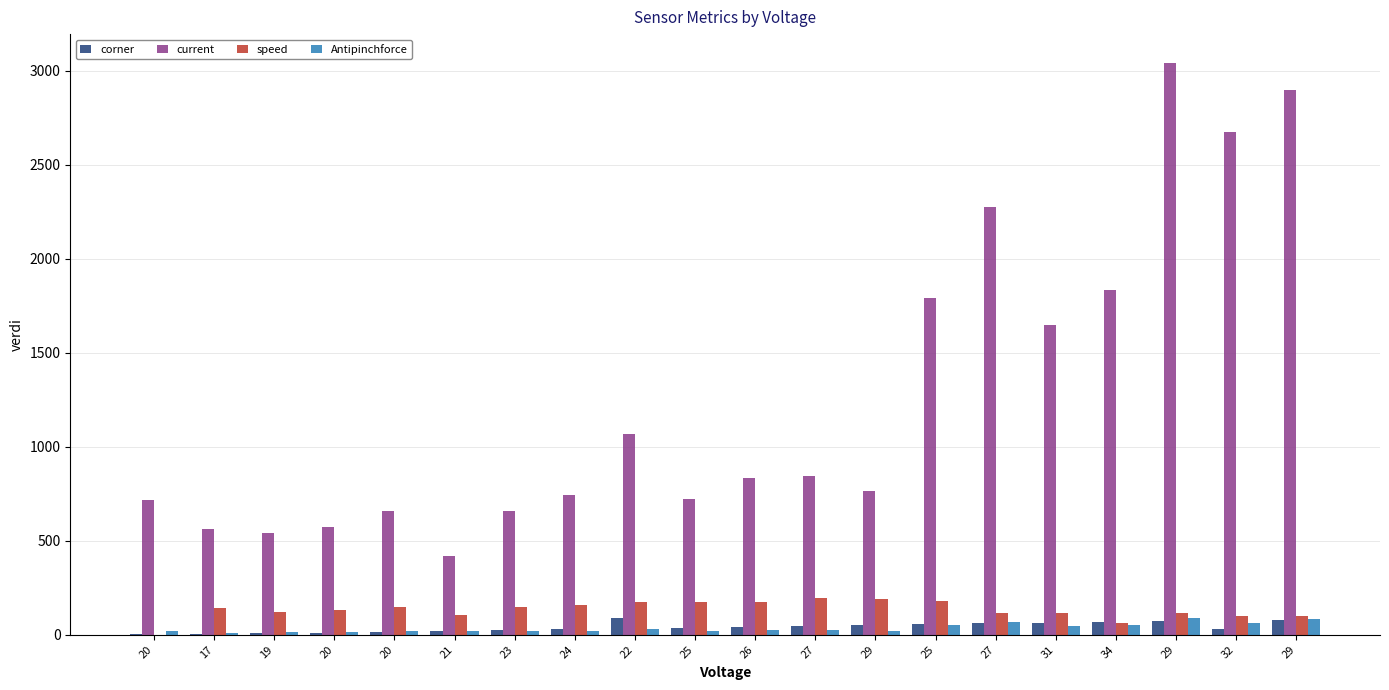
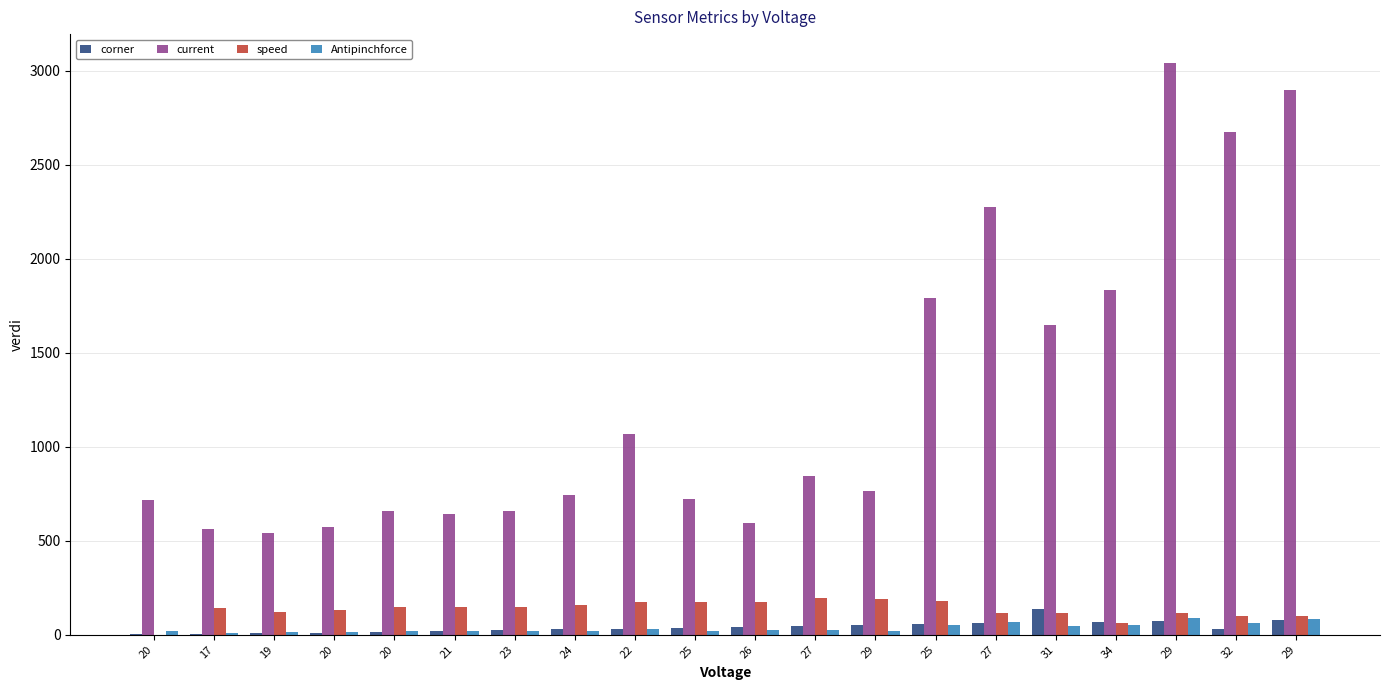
  {
    "corner": {
      "21": 20,
      "23": 30,
      "24": 30,
-     "22": 90,
+     "22": 30,
      "26": 40,
-     "31": 70,
+     "31": 140,
      "34": 70,
      "32": 30
    },
    "current": {
      "17": 560,
      "19": 540,
-     "21": 420,
+     "21": 640,
      "23": 660,
      "24": 740,
      "22": 1070,
-     "26": 830,
+     "26": 590,
      "31": 1650,
      "34": 1840,
      "32": 2670
    },
    "speed": {
      "17": 140,
      "19": 120,
-     "21": 110,
+     "21": 150,
      "23": 150,
      "24": 160,
      "22": 170,
      "26": 180,
      "31": 110,
      "34": 60,
      "32": 100
    },
    "Antipinchforce": {
      "19": 20,
      "21": 20,
      "23": 20,
      "24": 20,
      "22": 30,
      "26": 20,
      "31": 50,
      "34": 50,
      "32": 70
    }
  }
